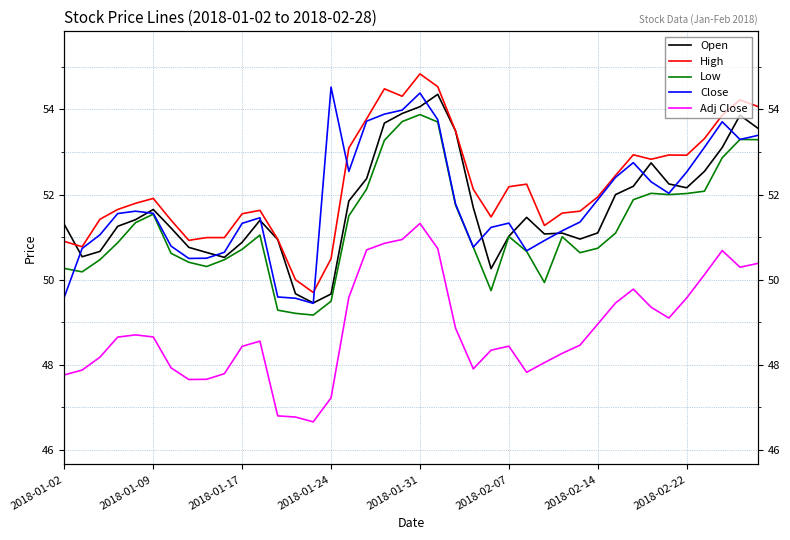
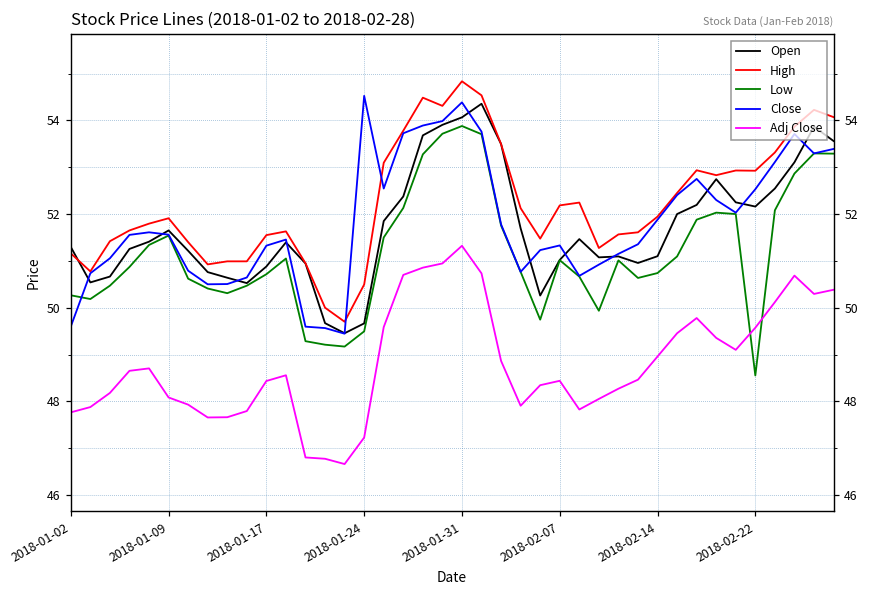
  {
    "Open": {
      "2018-01-02": 51.3,
      "2018-01-09": 51.7,
      "2018-01-17": 50.9,
      "2018-01-24": 49.7,
      "2018-01-31": 54.1,
      "2018-02-14": 51.1,
      "2018-02-22": 52.2
    },
    "High": {
-     "2018-01-02": 50.9,
+     "2018-01-02": 51.2,
      "2018-01-09": 51.9,
      "2018-01-17": 51.6,
      "2018-01-24": 50.5,
      "2018-01-31": 54.8,
      "2018-02-07": 52.2,
      "2018-02-14": 51.9,
      "2018-02-22": 52.9
    },
    "Low": {
      "2018-01-02": 50.3,
      "2018-01-17": 50.7,
      "2018-01-24": 49.5,
      "2018-01-31": 53.9,
      "2018-02-14": 50.7,
-     "2018-02-22": 52.0
+     "2018-02-22": 48.6
    },
    "Close": {
      "2018-01-02": 49.6,
      "2018-01-17": 51.3,
      "2018-01-24": 54.5,
      "2018-01-31": 54.4,
      "2018-02-07": 51.3,
      "2018-02-14": 51.9,
      "2018-02-22": 52.5
    },
    "Adj Close": {
      "2018-01-02": 47.8,
-     "2018-01-09": 48.7,
+     "2018-01-09": 48.1,
      "2018-01-17": 48.4,
      "2018-01-24": 47.2,
      "2018-01-31": 51.3,
      "2018-02-07": 48.4,
      "2018-02-14": 49.0,
      "2018-02-22": 49.6
    }
  }
